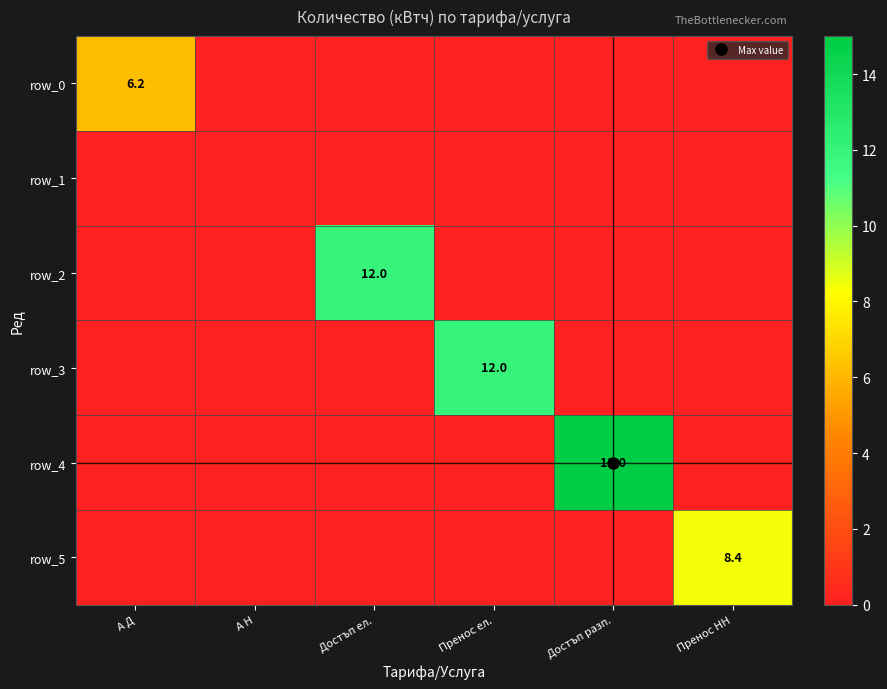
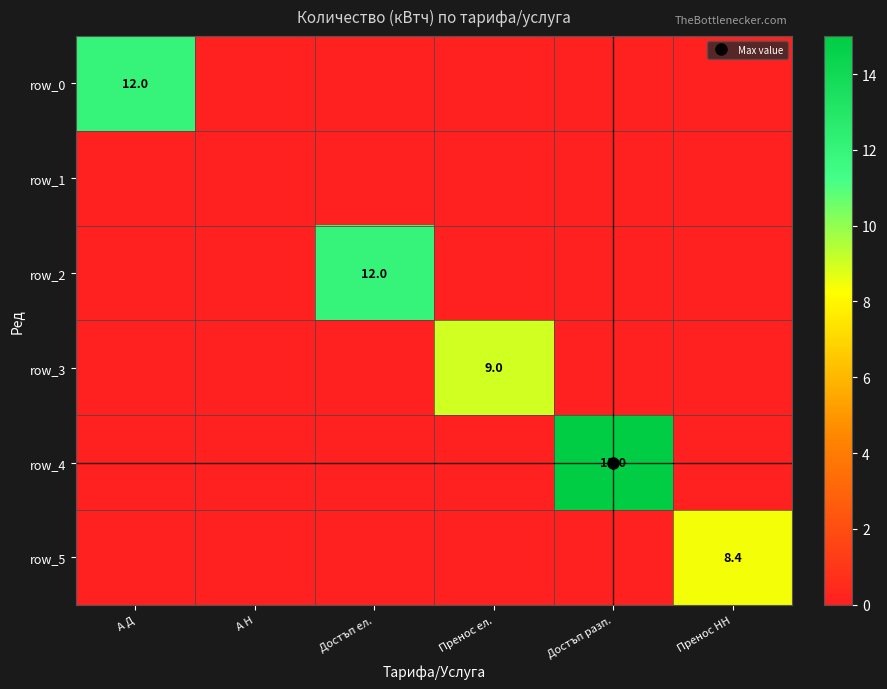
  {
    "row_0": {
-     "А Д": 6.2
+     "А Д": 12.0
    },
    "row_2": {
      "Достъп ел.": 12.0
    },
    "row_3": {
-     "Пренос ел.": 12.0
+     "Пренос ел.": 9.0
    },
    "row_5": {
      "Пренос НН": 8.4
    }
  }
